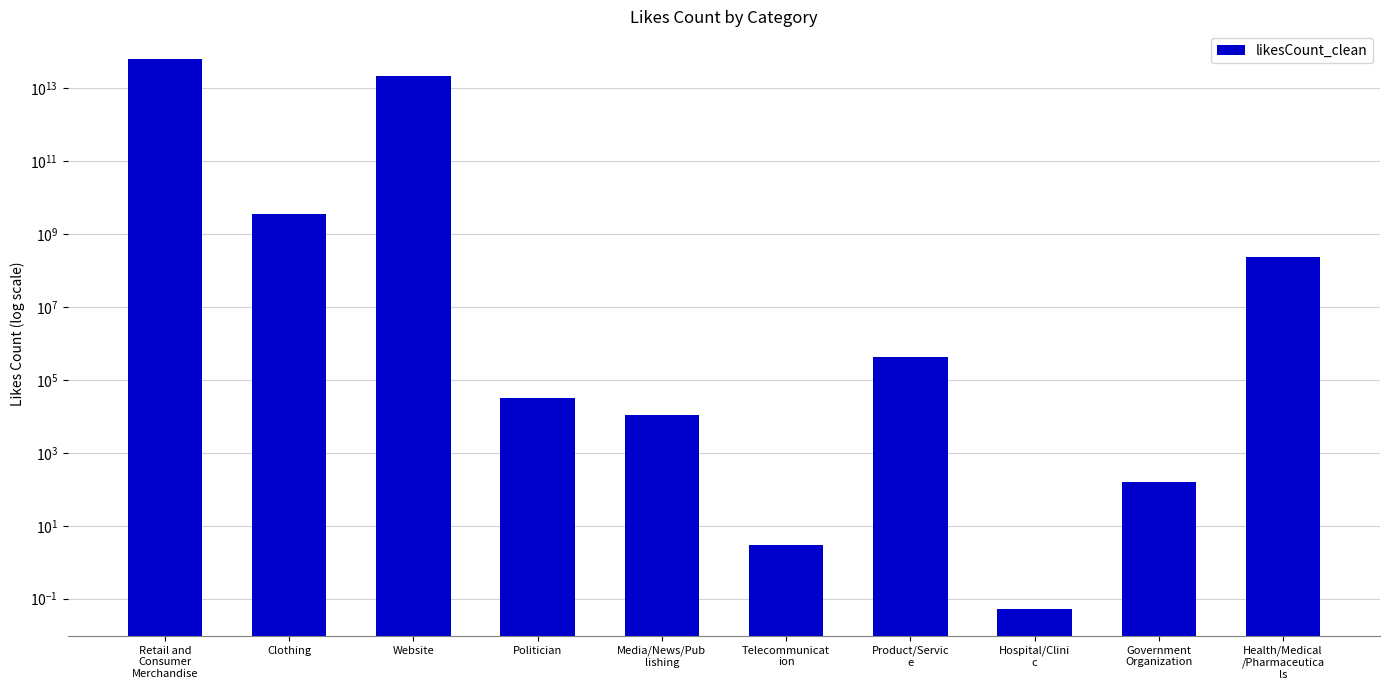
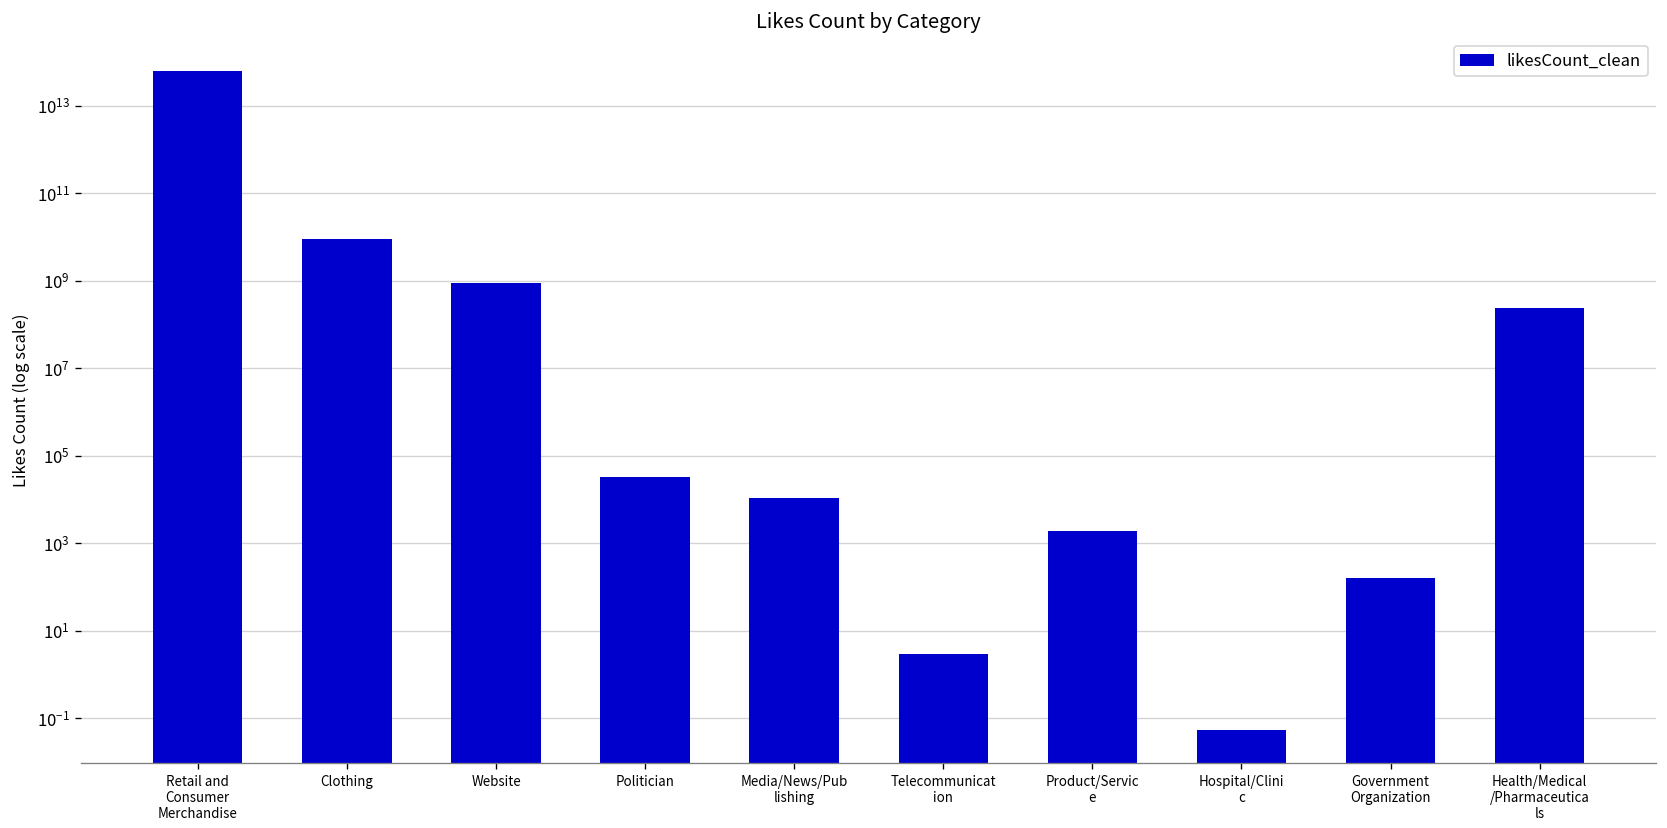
  {
    "Retail and Consumer Merchandise": 60000000000000,
-   "Clothing": 3000000000,
-   "Website": 20000000000000,
+   "Clothing": 9000000000,
+   "Website": 900000000,
    "Politician": 30000,
    "Media/News/Pub lishing": 11000,
    "Telecommunicat ion": 3,
-   "Product/Servic e": 400000,
+   "Product/Servic e": 2000,
    "Hospital/Clini c": 0.05,
    "Government Organization": 200,
    "Health/Medical /Pharmaceutica ls": 200000000
  }
